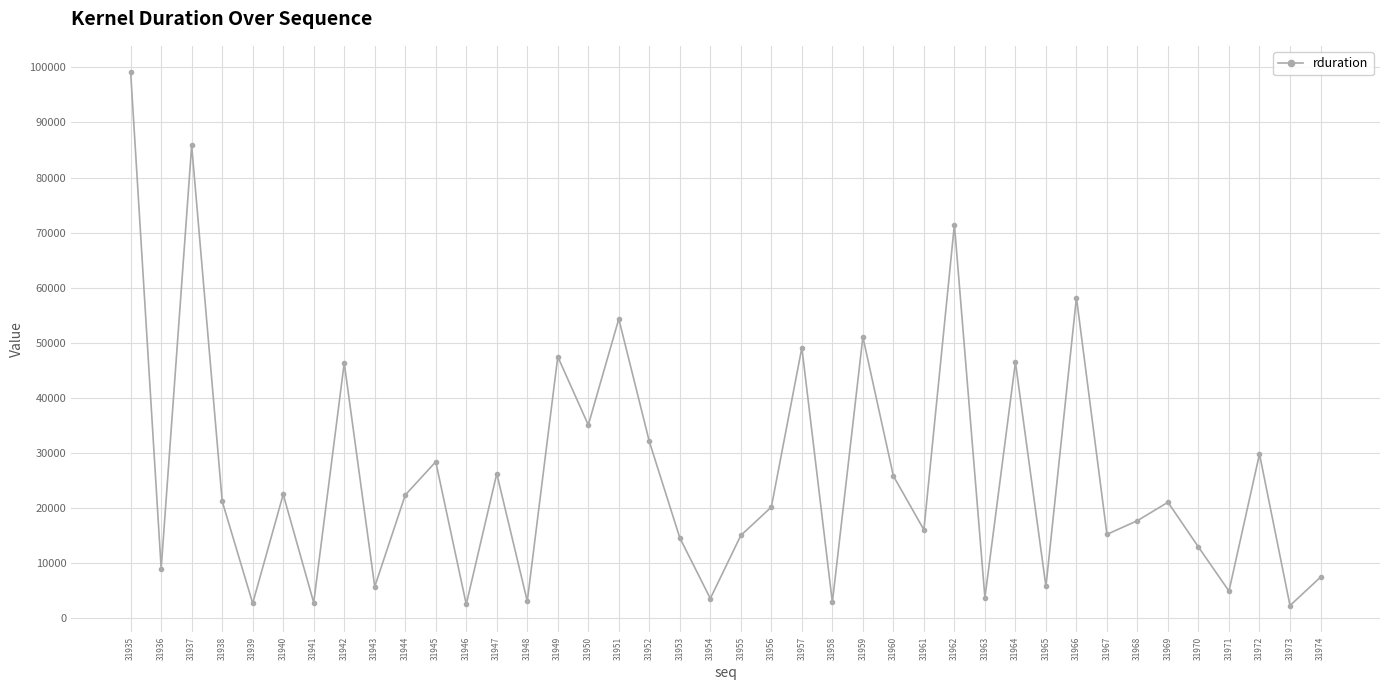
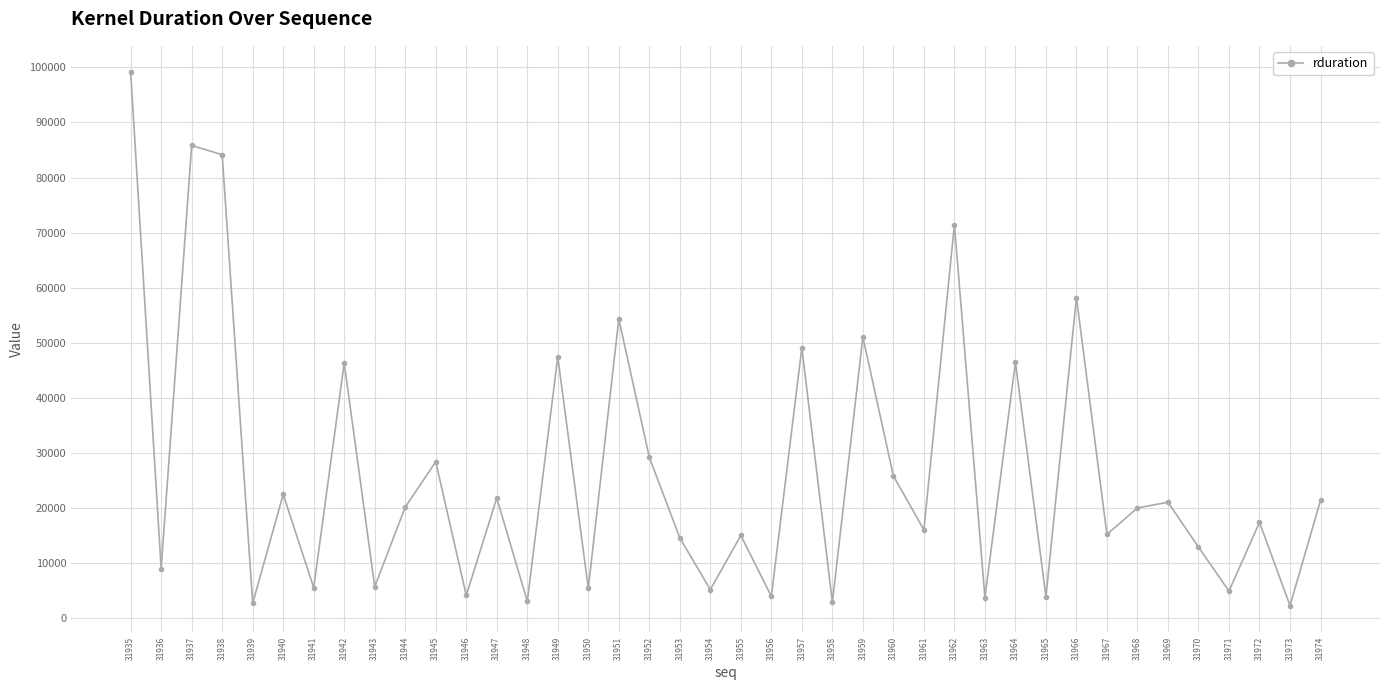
  {
    "31935": 99000,
    "31936": 9000,
    "31937": 86000,
-   "31938": 21000,
+   "31938": 84000,
    "31939": 3000,
    "31940": 22000,
-   "31941": 3000,
+   "31941": 6000,
    "31942": 46000,
    "31943": 6000,
-   "31944": 22000,
+   "31944": 20000,
    "31945": 28000,
-   "31946": 2000,
-   "31947": 26000,
+   "31946": 4000,
+   "31947": 22000,
    "31948": 3000,
    "31949": 47000,
-   "31950": 35000,
+   "31950": 5000,
    "31951": 54000,
-   "31952": 32000,
+   "31952": 29000,
    "31953": 15000,
-   "31954": 4000,
+   "31954": 5000,
    "31955": 15000,
-   "31956": 20000,
+   "31956": 4000,
    "31957": 49000,
    "31958": 3000,
    "31959": 51000,
    "31960": 26000,
    "31961": 16000,
    "31962": 71000,
    "31963": 4000,
    "31964": 46000,
-   "31965": 6000,
+   "31965": 4000,
    "31966": 58000,
    "31967": 15000,
-   "31968": 18000,
+   "31968": 20000,
    "31969": 21000,
    "31970": 13000,
    "31971": 5000,
-   "31972": 30000,
+   "31972": 17000,
    "31973": 2000,
-   "31974": 7000
+   "31974": 21000
  }
